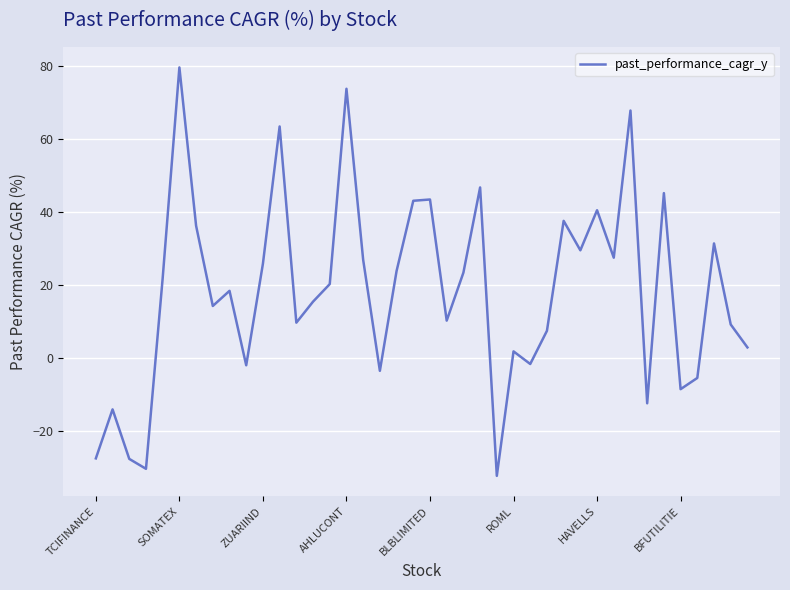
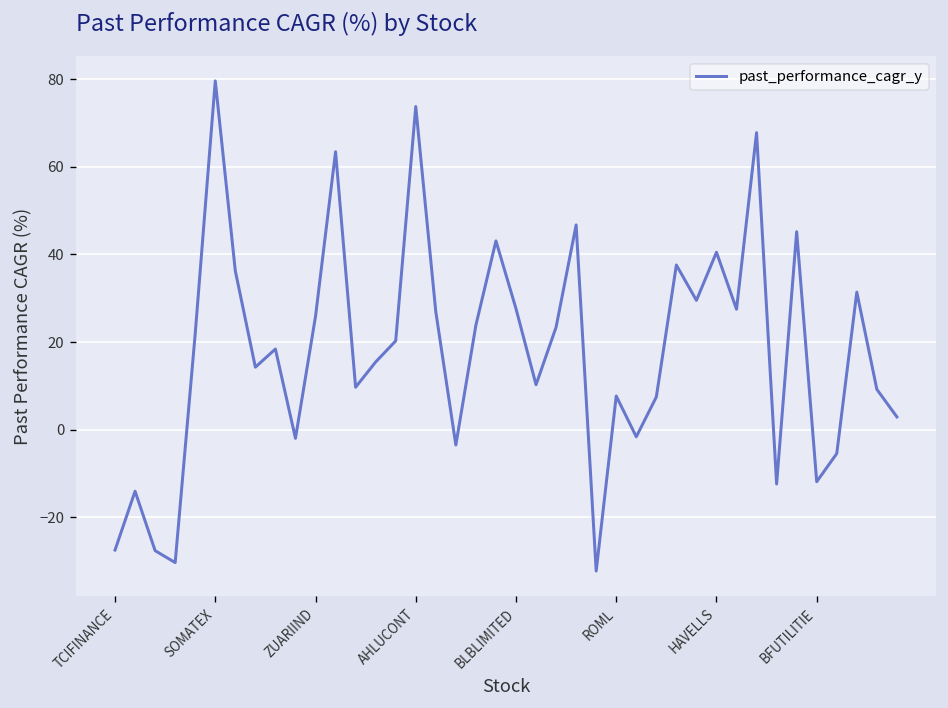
  {
    "TCIFINANCE": -27,
    "SOMATEX": 80,
    "ZUARIIND": 26,
    "AHLUCONT": 74,
-   "BLBLIMITED": 43,
-   "ROML": 2,
+   "BLBLIMITED": 28,
+   "ROML": 8,
    "HAVELLS": 40,
-   "BFUTILITIE": -9
+   "BFUTILITIE": -12
  }
